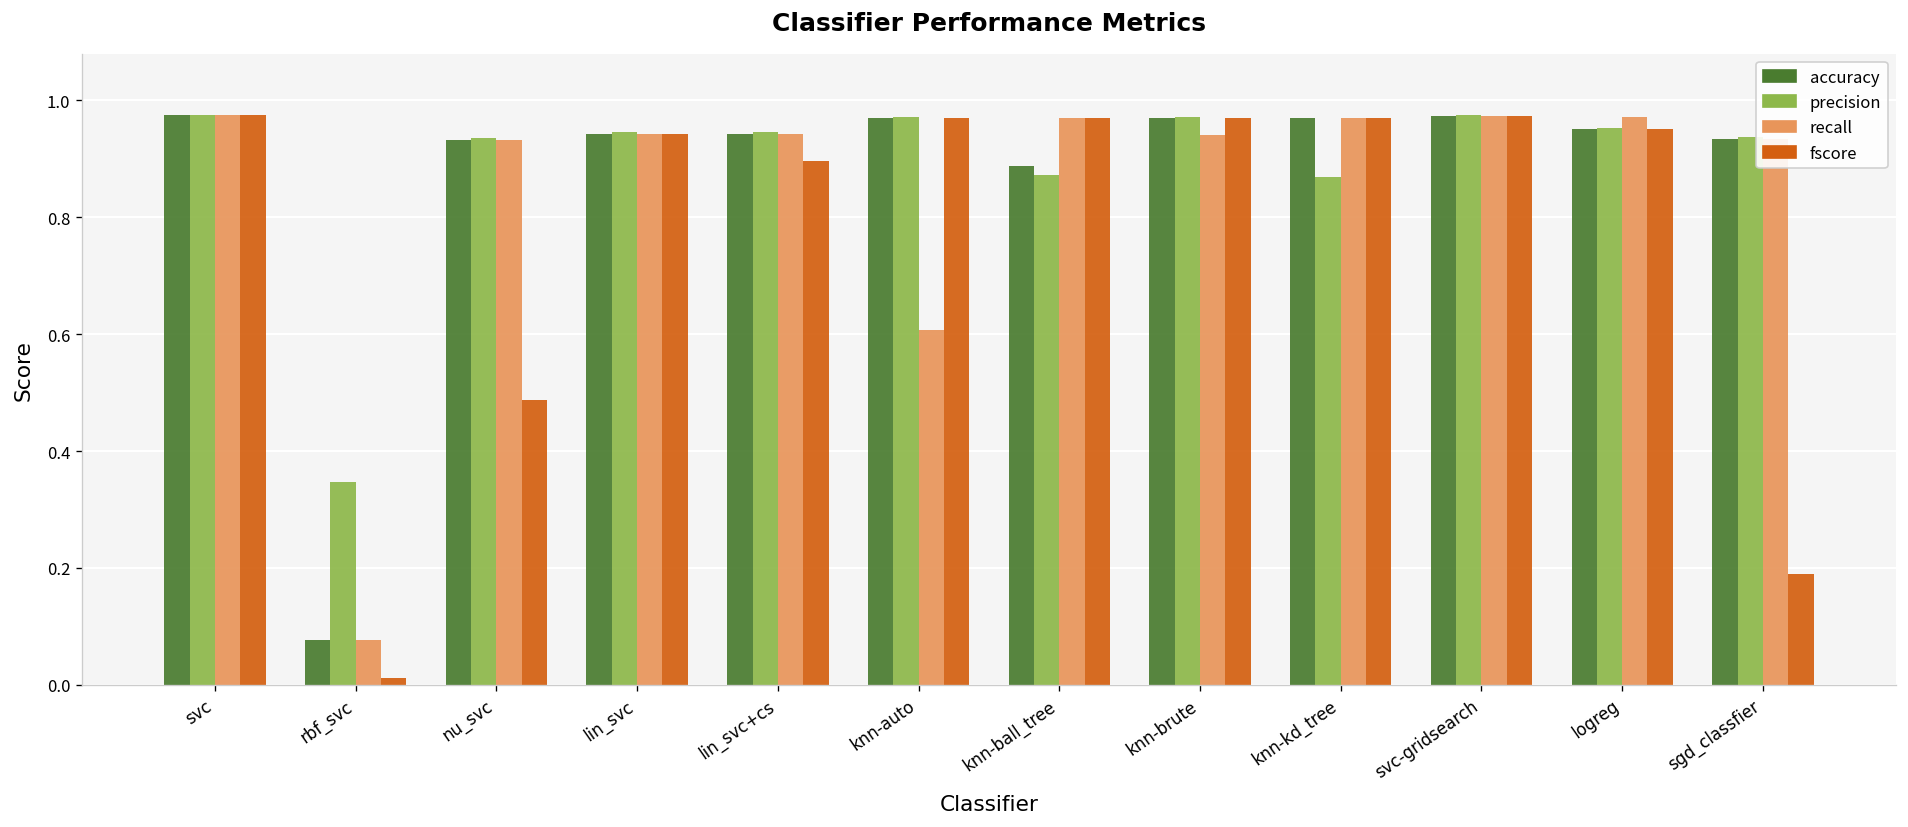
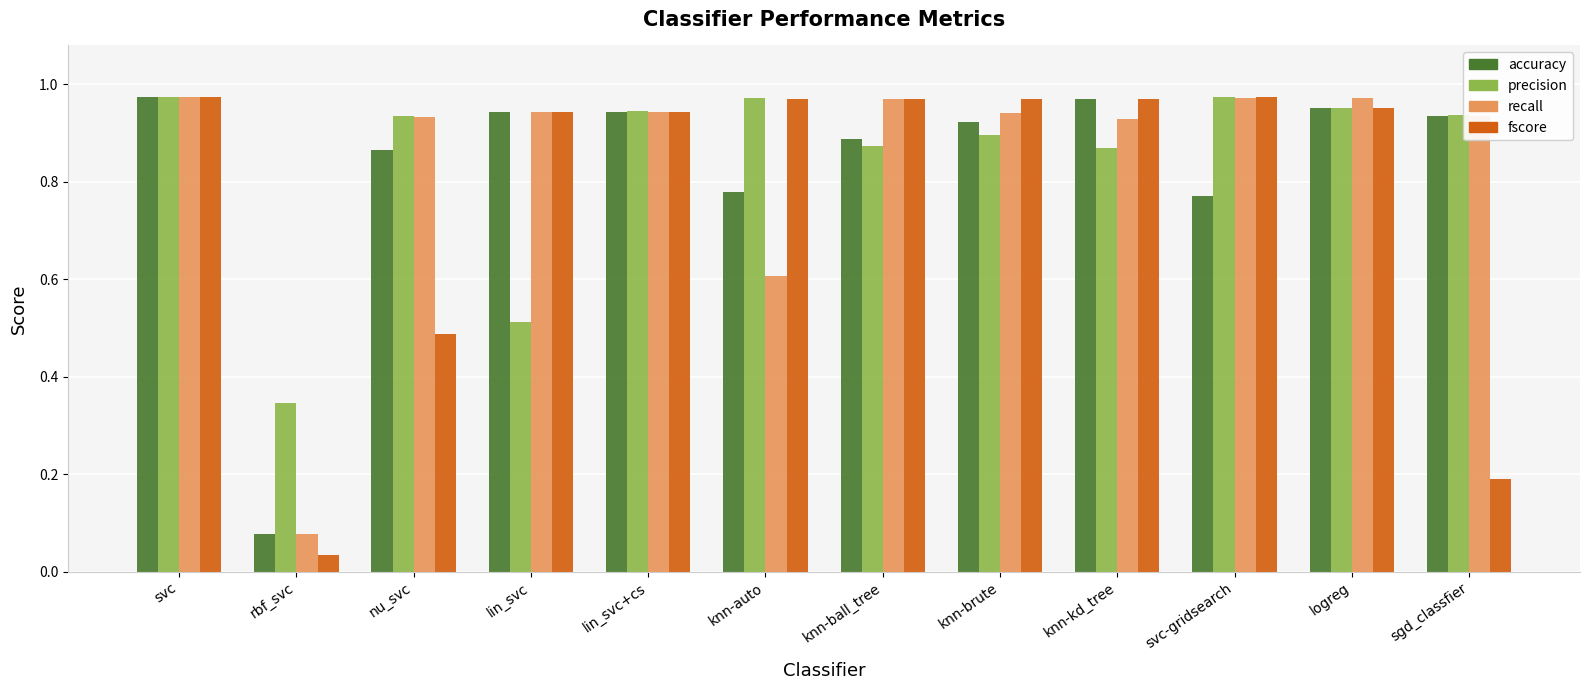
  {
    "accuracy": {
      "svc": 0.97,
      "rbf_svc": 0.08,
-     "nu_svc": 0.93,
+     "nu_svc": 0.87,
      "lin_svc": 0.94,
      "lin_svc+cs": 0.94,
-     "knn-auto": 0.97,
+     "knn-auto": 0.78,
      "knn-ball_tree": 0.89,
-     "knn-brute": 0.97,
+     "knn-brute": 0.92,
      "knn-kd_tree": 0.97,
-     "svc-gridsearch": 0.97,
+     "svc-gridsearch": 0.77,
      "logreg": 0.95,
      "sgd_classfier": 0.93
    },
    "precision": {
      "svc": 0.98,
      "rbf_svc": 0.35,
      "nu_svc": 0.94,
-     "lin_svc": 0.95,
+     "lin_svc": 0.51,
      "lin_svc+cs": 0.95,
      "knn-auto": 0.97,
      "knn-ball_tree": 0.87,
-     "knn-brute": 0.97,
+     "knn-brute": 0.90,
      "knn-kd_tree": 0.87,
      "svc-gridsearch": 0.97,
      "logreg": 0.95,
      "sgd_classfier": 0.94
    },
    "recall": {
      "svc": 0.97,
      "rbf_svc": 0.08,
      "nu_svc": 0.93,
      "lin_svc": 0.94,
      "lin_svc+cs": 0.94,
      "knn-auto": 0.61,
      "knn-ball_tree": 0.97,
      "knn-brute": 0.94,
-     "knn-kd_tree": 0.97,
+     "knn-kd_tree": 0.93,
      "svc-gridsearch": 0.97,
      "logreg": 0.97
    },
    "fscore": {
      "svc": 0.97,
-     "rbf_svc": 0.01,
+     "rbf_svc": 0.03,
      "nu_svc": 0.49,
      "lin_svc": 0.94,
-     "lin_svc+cs": 0.90,
+     "lin_svc+cs": 0.94,
      "knn-auto": 0.97,
      "knn-ball_tree": 0.97,
      "knn-brute": 0.97,
      "knn-kd_tree": 0.97,
      "svc-gridsearch": 0.97,
      "logreg": 0.95,
      "sgd_classfier": 0.19
    }
  }
